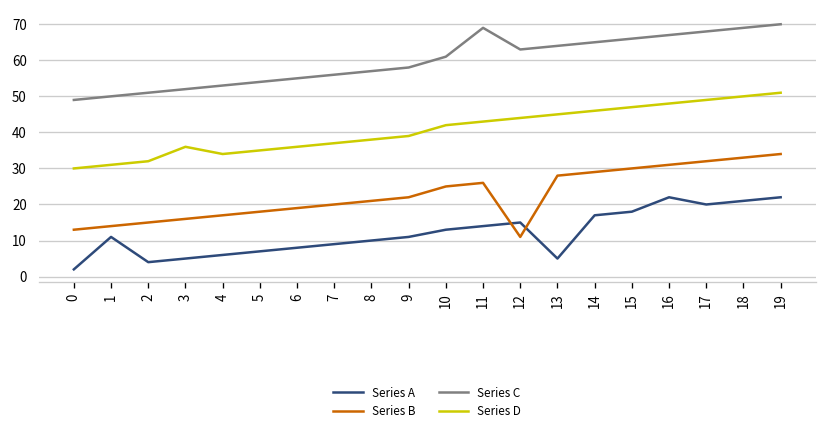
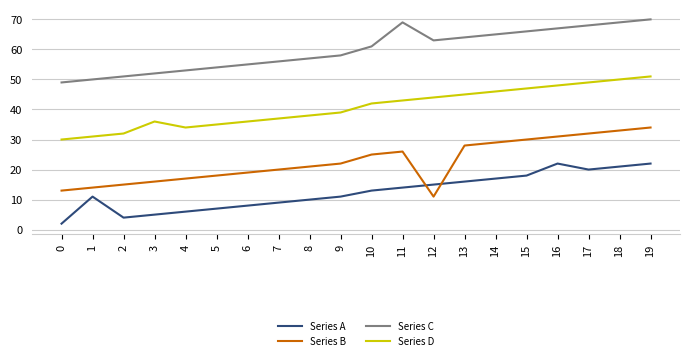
  {
    "Series A": {
      "0": 2,
      "1": 11,
      "2": 4,
      "3": 5,
      "4": 6,
      "5": 7,
      "6": 8,
      "7": 9,
      "8": 10,
      "9": 11,
      "10": 13,
      "11": 14,
      "12": 15,
-     "13": 5,
+     "13": 16,
      "14": 17,
      "15": 18,
      "16": 22,
      "17": 20,
      "18": 21,
      "19": 22
    },
    "Series B": {
      "0": 13,
      "1": 14,
      "2": 15,
      "3": 16,
      "4": 17,
      "5": 18,
      "6": 19,
      "7": 20,
      "8": 21,
      "9": 22,
      "10": 25,
      "11": 26,
      "12": 11,
      "13": 28,
      "14": 29,
      "15": 30,
      "16": 31,
      "17": 32,
      "18": 33,
      "19": 34
    },
    "Series C": {
      "0": 49,
      "1": 50,
      "2": 51,
      "3": 52,
      "4": 53,
      "5": 54,
      "6": 55,
      "7": 56,
      "8": 57,
      "9": 58,
      "10": 61,
      "11": 69,
      "12": 63,
      "13": 64,
      "14": 65,
      "15": 66,
      "16": 67,
      "17": 68,
      "18": 69,
      "19": 70
    },
    "Series D": {
      "0": 30,
      "1": 31,
      "2": 32,
      "3": 36,
      "4": 34,
      "5": 35,
      "6": 36,
      "7": 37,
      "8": 38,
      "9": 39,
      "10": 42,
      "11": 43,
      "12": 44,
      "13": 45,
      "14": 46,
      "15": 47,
      "16": 48,
      "17": 49,
      "18": 50,
      "19": 51
    }
  }
